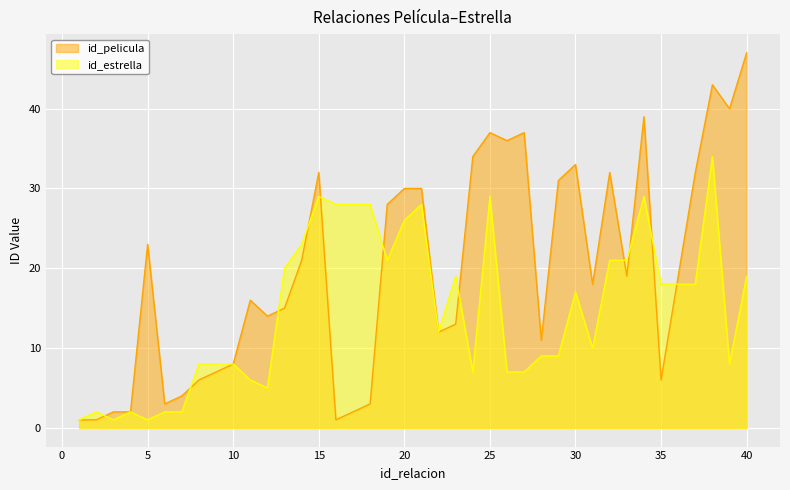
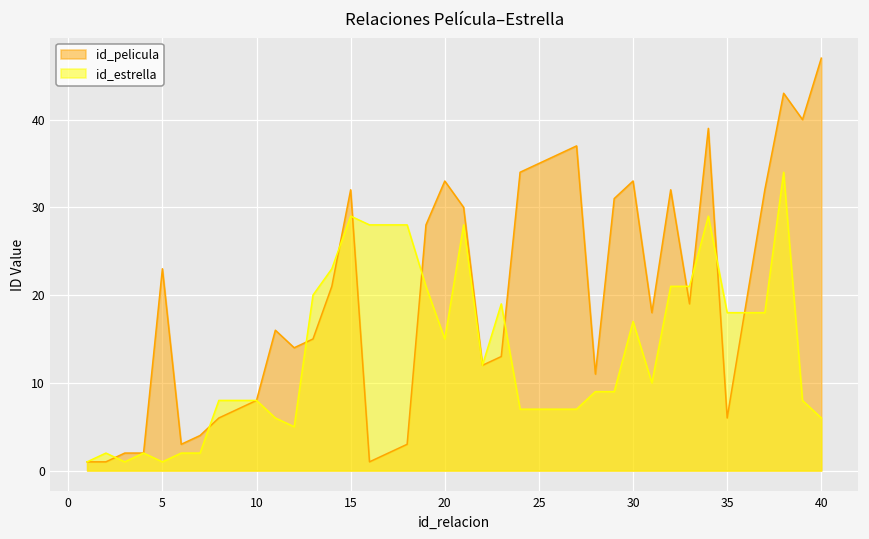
  {
    "id_pelicula": {
      "5": 23,
      "15": 32,
-     "20": 30,
-     "25": 37,
+     "20": 33,
+     "25": 35,
      "30": 33,
      "35": 6,
      "40": 47
    },
    "id_estrella": {
      "5": 1,
      "15": 29,
-     "20": 26,
-     "25": 29,
+     "20": 15,
+     "25": 7,
      "30": 17,
      "35": 18,
-     "40": 19
+     "40": 6
    }
  }
